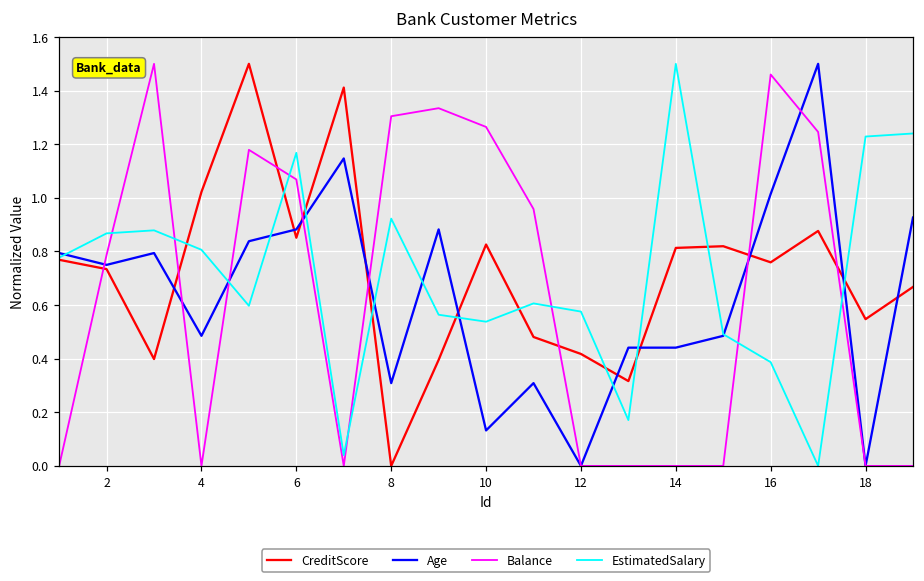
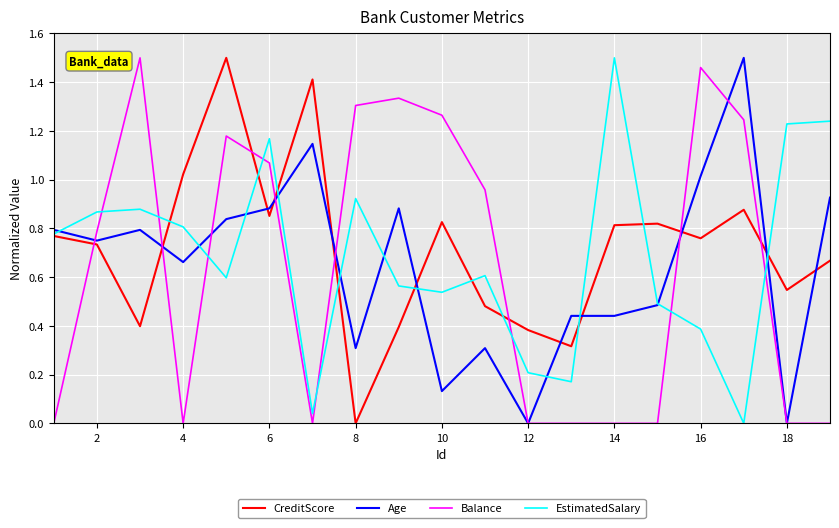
  {
    "CreditScore": {
      "2": 0.73,
      "4": 1.02,
      "6": 0.85,
      "8": 0.00,
      "10": 0.83,
-     "12": 0.42,
+     "12": 0.38,
      "14": 0.81,
      "16": 0.76,
      "18": 0.55
    },
    "Age": {
      "2": 0.75,
-     "4": 0.49,
+     "4": 0.66,
      "6": 0.88,
      "8": 0.31,
      "10": 0.13,
      "14": 0.44,
      "16": 1.01
    },
    "Balance": {
      "2": 0.79,
      "4": 0.00,
      "6": 1.07,
      "8": 1.30,
      "10": 1.26,
      "14": 0.00,
      "16": 1.46
    },
    "EstimatedSalary": {
      "2": 0.87,
      "4": 0.81,
      "6": 1.17,
      "8": 0.92,
      "10": 0.54,
-     "12": 0.58,
+     "12": 0.21,
      "14": 1.50,
      "16": 0.39,
      "18": 1.23
    }
  }
